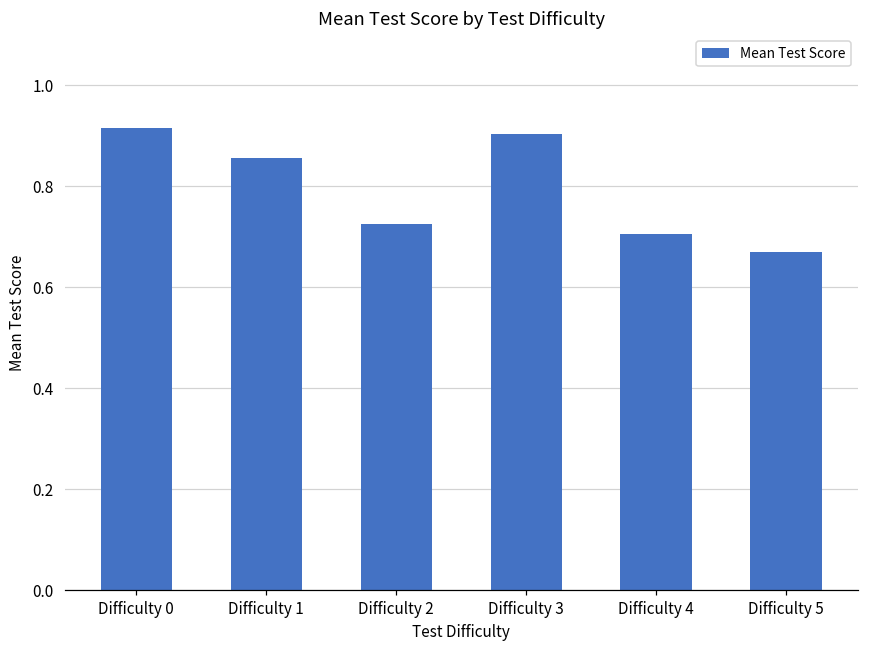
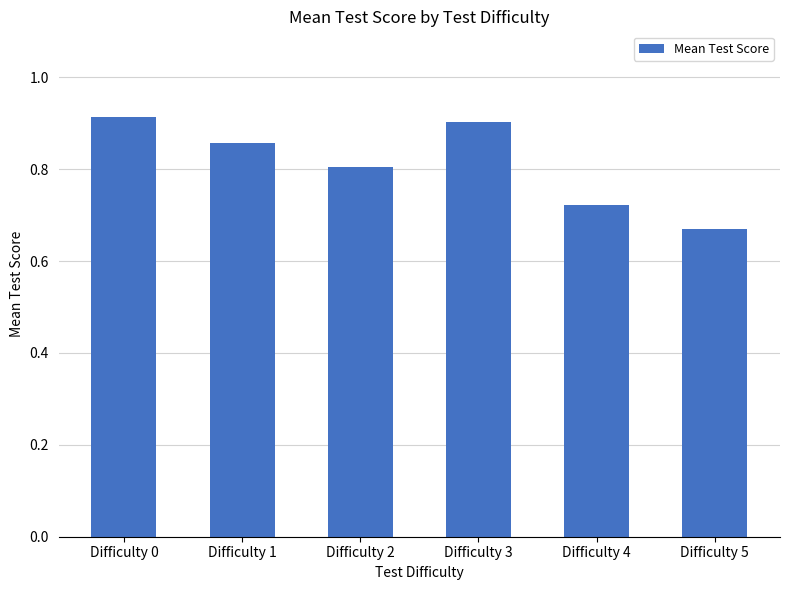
  {
    "Difficulty 0": 0.91,
    "Difficulty 1": 0.86,
-   "Difficulty 2": 0.73,
+   "Difficulty 2": 0.80,
    "Difficulty 3": 0.90,
-   "Difficulty 4": 0.71,
+   "Difficulty 4": 0.72,
    "Difficulty 5": 0.67
  }
